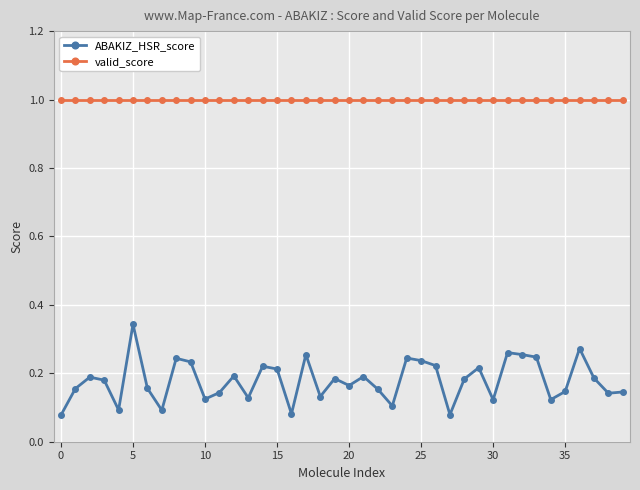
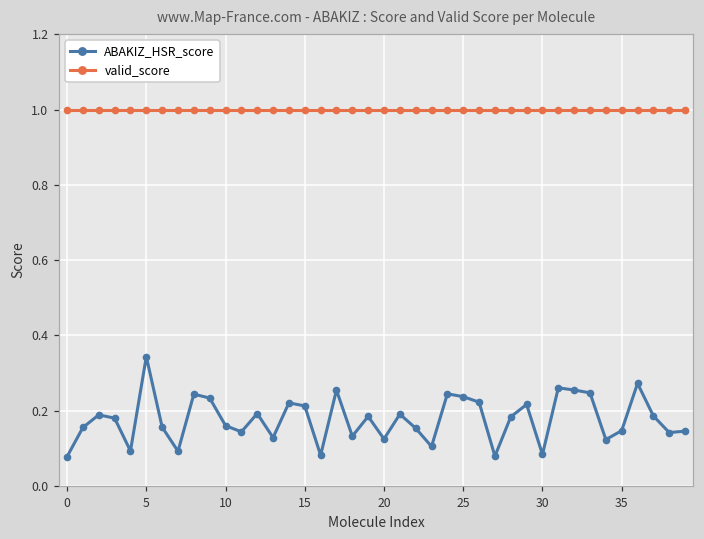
  {
    "ABAKIZ_HSR_score": {
      "0": 0.08,
      "5": 0.34,
-     "10": 0.12,
+     "10": 0.16,
      "15": 0.21,
-     "20": 0.16,
+     "20": 0.12,
      "25": 0.24,
-     "30": 0.12,
+     "30": 0.08,
      "35": 0.15
    },
    "valid_score": {
      "0": 1.00,
      "5": 1.00,
      "10": 1.00,
      "15": 1.00,
      "20": 1.00,
      "25": 1.00,
      "30": 1.00,
      "35": 1.00
    }
  }
